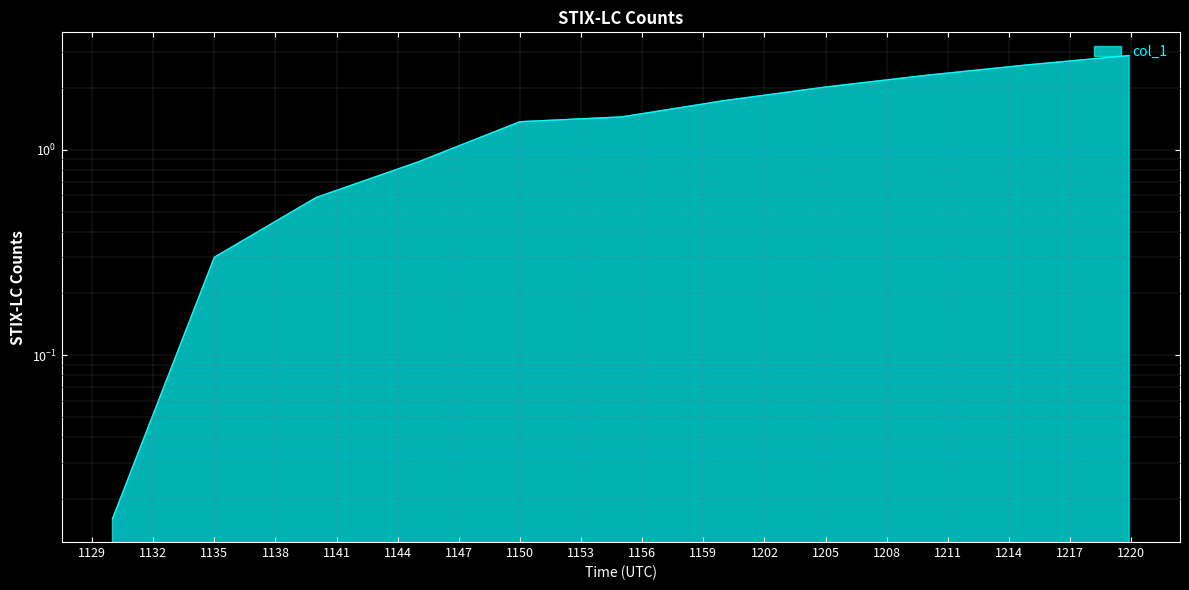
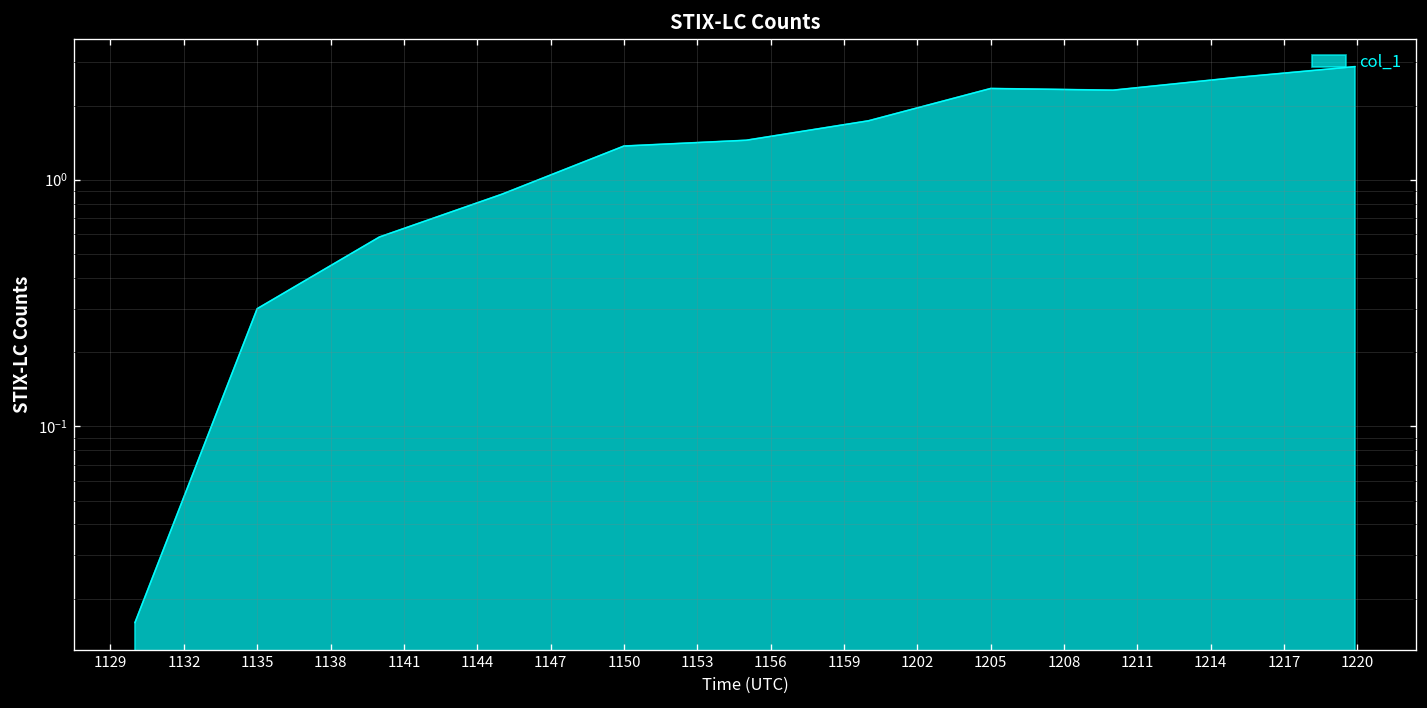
  {
    "1135": 0.3,
    "1150": 1.4,
-   "1205": 2.0
+   "1205": 2.3
  }
